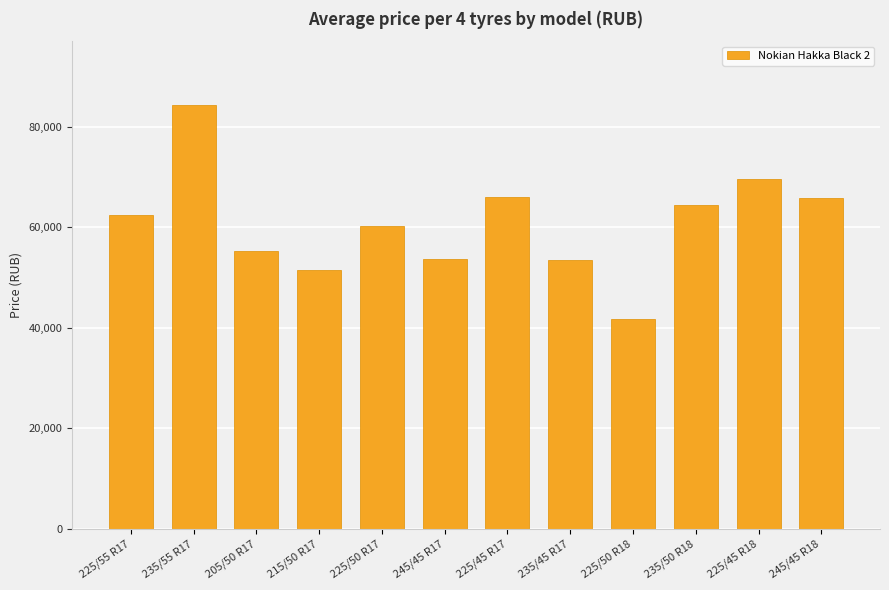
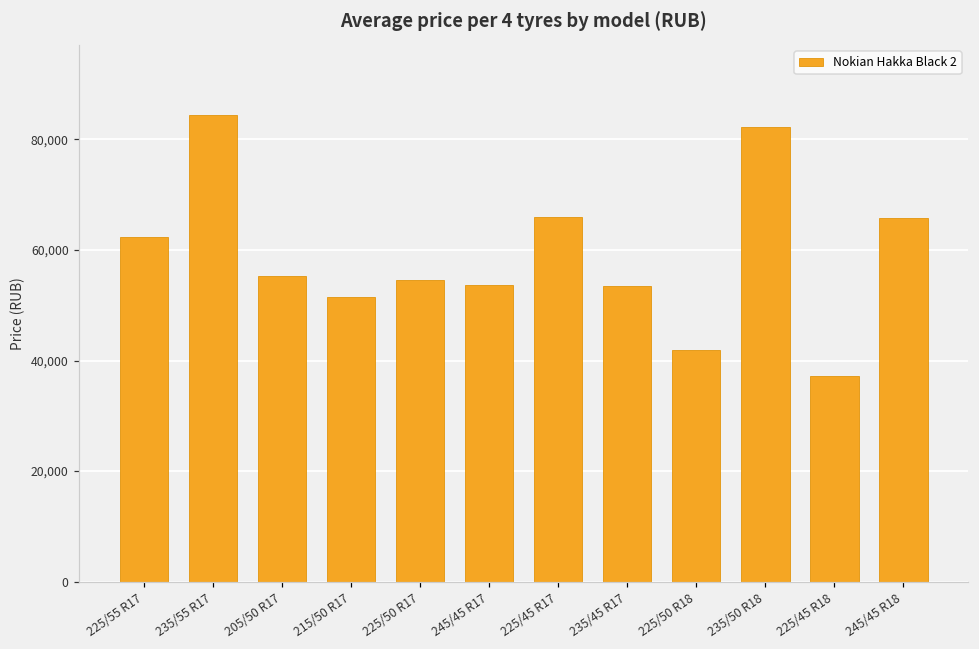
  {
    "225/55 R17": "62,000",
    "235/55 R17": "84,000",
    "205/50 R17": "55,000",
    "215/50 R17": "52,000",
-   "225/50 R17": "60,000",
+   "225/50 R17": "55,000",
    "245/45 R17": "54,000",
    "225/45 R17": "66,000",
    "235/45 R17": "53,000",
    "225/50 R18": "42,000",
-   "235/50 R18": "64,000",
-   "225/45 R18": "70,000",
+   "235/50 R18": "82,000",
+   "225/45 R18": "37,000",
    "245/45 R18": "66,000"
  }
